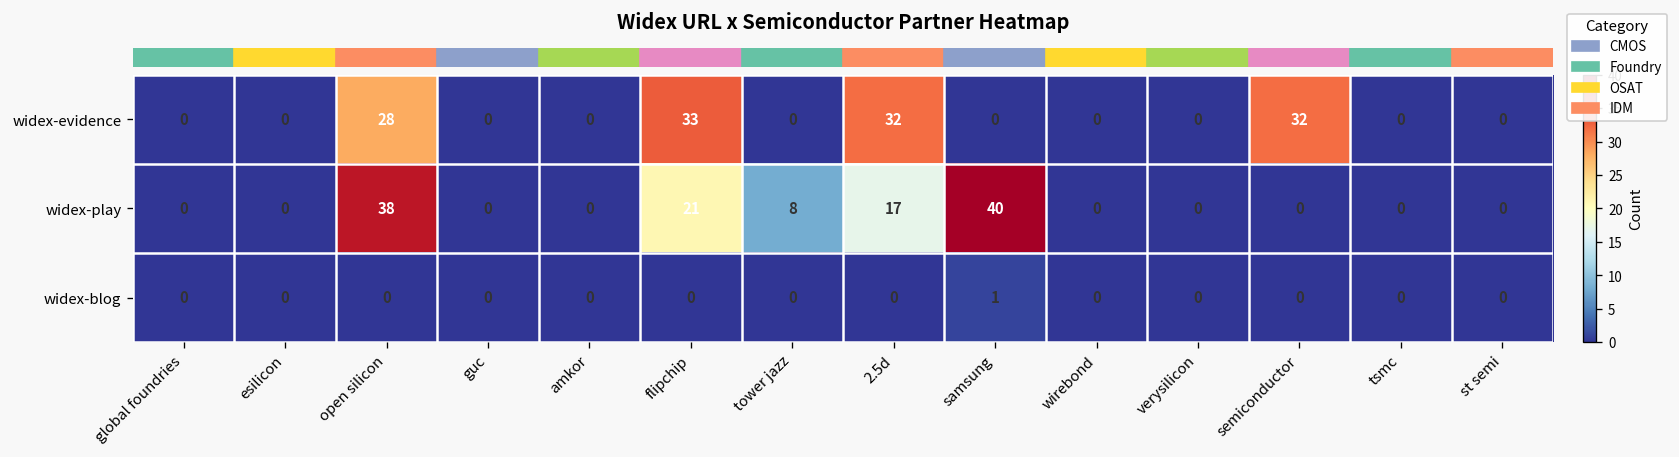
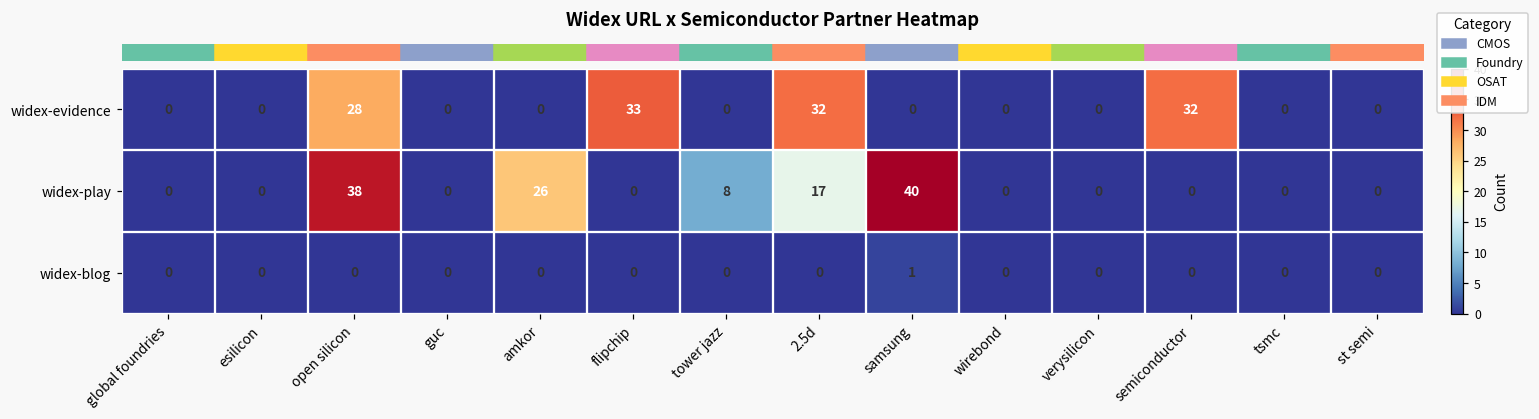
  {
    "widex-evidence": {
      "global foundries": 0,
      "esilicon": 0,
      "open silicon": 28,
      "guc": 0,
      "amkor": 0,
      "flipchip": 33,
      "tower jazz": 0,
      "2.5d": 32,
      "samsung": 0,
      "wirebond": 0,
      "verysilicon": 0,
      "semiconductor": 32,
      "tsmc": 0,
      "st semi": 0
    },
    "widex-play": {
      "global foundries": 0,
      "esilicon": 0,
      "open silicon": 38,
      "guc": 0,
-     "amkor": 0,
-     "flipchip": 21,
+     "amkor": 26,
+     "flipchip": 0,
      "tower jazz": 8,
      "2.5d": 17,
      "samsung": 40,
      "wirebond": 0,
      "verysilicon": 0,
      "semiconductor": 0,
      "tsmc": 0,
      "st semi": 0
    },
    "widex-blog": {
      "global foundries": 0,
      "esilicon": 0,
      "open silicon": 0,
      "guc": 0,
      "amkor": 0,
      "flipchip": 0,
      "tower jazz": 0,
      "2.5d": 0,
      "samsung": 1,
      "wirebond": 0,
      "verysilicon": 0,
      "semiconductor": 0,
      "tsmc": 0,
      "st semi": 0
    }
  }
